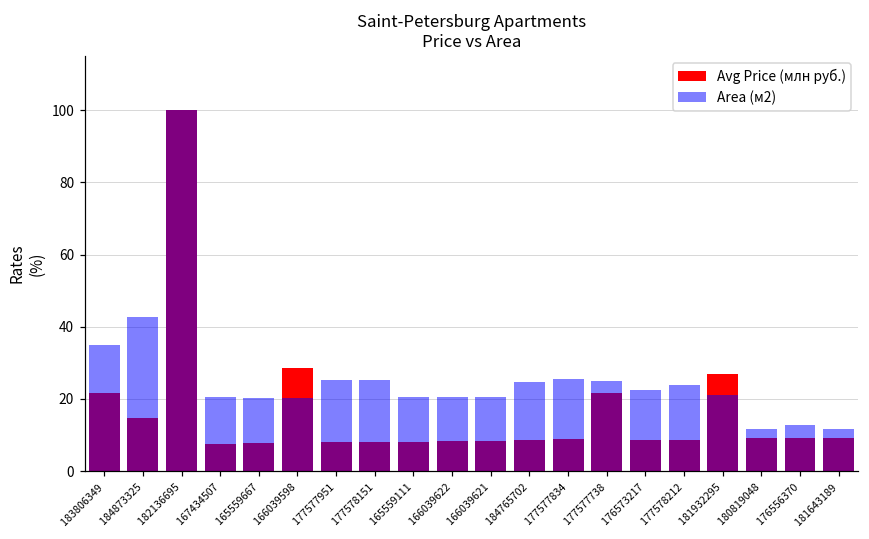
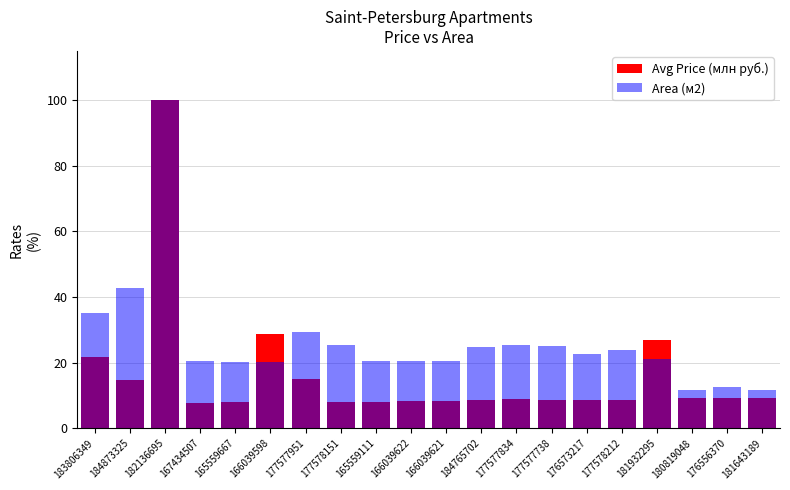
  {
    "Avg Price (млн руб.)": {
      "182136695": 100,
      "166039598": 29,
-     "177577951": 8,
-     "177577738": 22,
+     "177577951": 15,
+     "177577738": 9,
      "181932295": 27
    },
    "Area (м2)": {
      "183806349": 35,
      "184873325": 43,
      "182136695": 100,
      "167434507": 21,
      "165559667": 20,
-     "177577951": 25,
+     "177577951": 29,
      "177578151": 25,
      "165559111": 21,
      "166039622": 21,
      "166039621": 21,
      "184765702": 25,
      "177577834": 25,
      "177577738": 25,
      "176573217": 23,
      "177578212": 24,
      "180819048": 12,
      "176556370": 13,
      "181643189": 12
    }
  }
